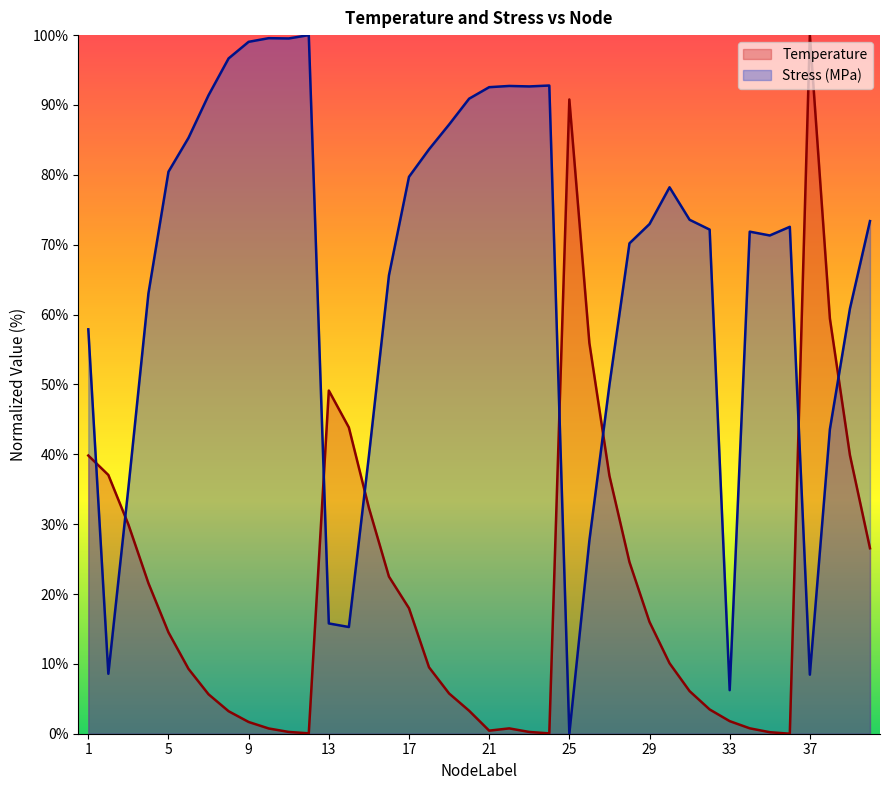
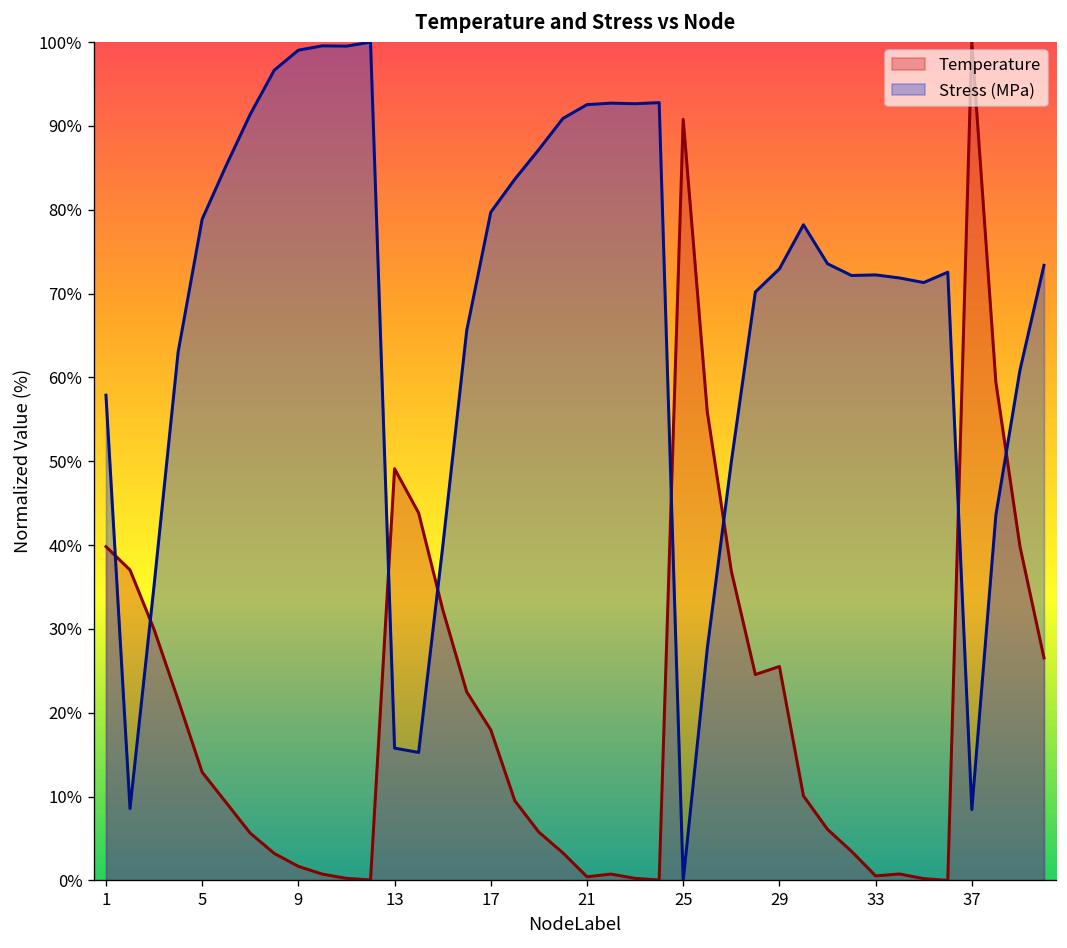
  {
    "Temperature": {
      "1": "40%",
-     "5": "15%",
+     "5": "13%",
      "9": "2%",
      "13": "49%",
      "17": "18%",
      "21": "0%",
      "25": "91%",
-     "29": "16%",
-     "33": "2%",
+     "29": "26%",
+     "33": "1%",
      "37": "100%"
    },
    "Stress (MPa)": {
      "1": "58%",
-     "5": "80%",
+     "5": "79%",
      "9": "99%",
      "13": "16%",
      "17": "80%",
      "21": "93%",
      "25": "0%",
      "29": "73%",
-     "33": "6%",
+     "33": "72%",
      "37": "8%"
    }
  }
